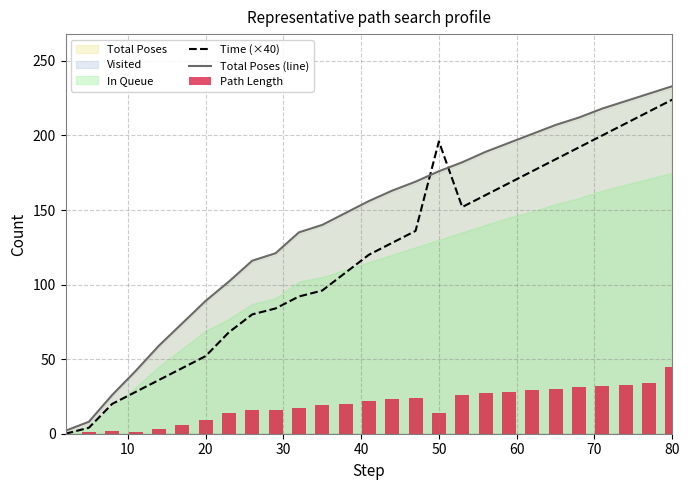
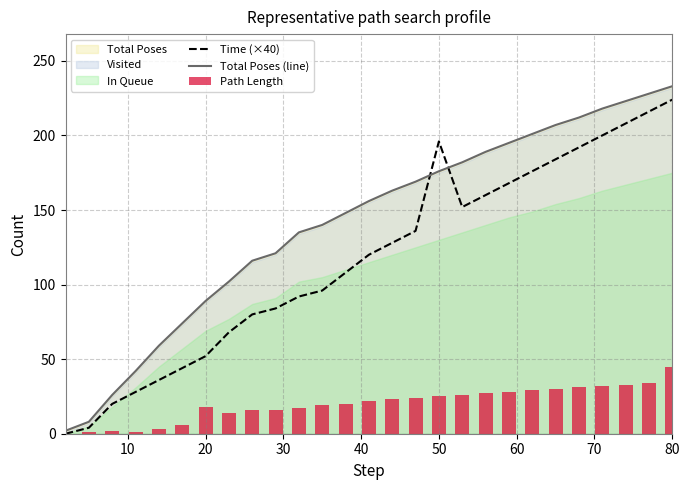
  {
    "Path Length": {
-     "20": 9,
-     "50": 14,
+     "20": 18,
+     "50": 25,
      "80": 45
    },
    "Time (×40)": {
      "20": 52,
      "50": 196,
      "80": 224
    }
  }
